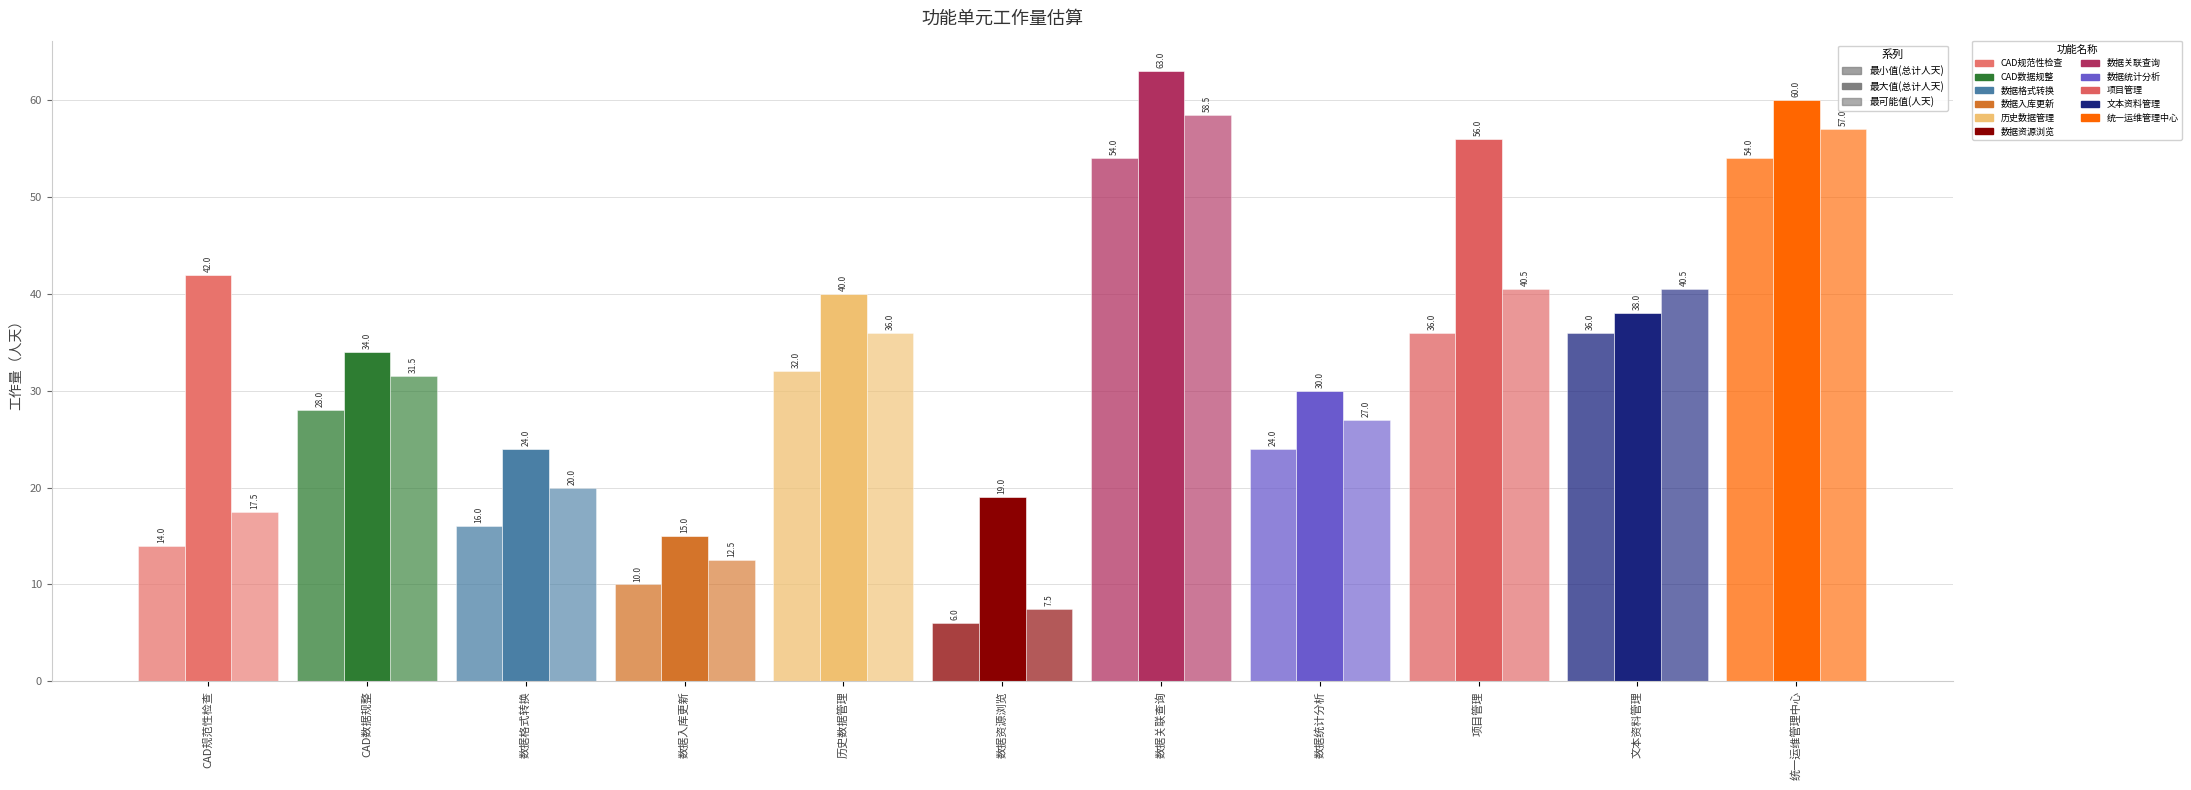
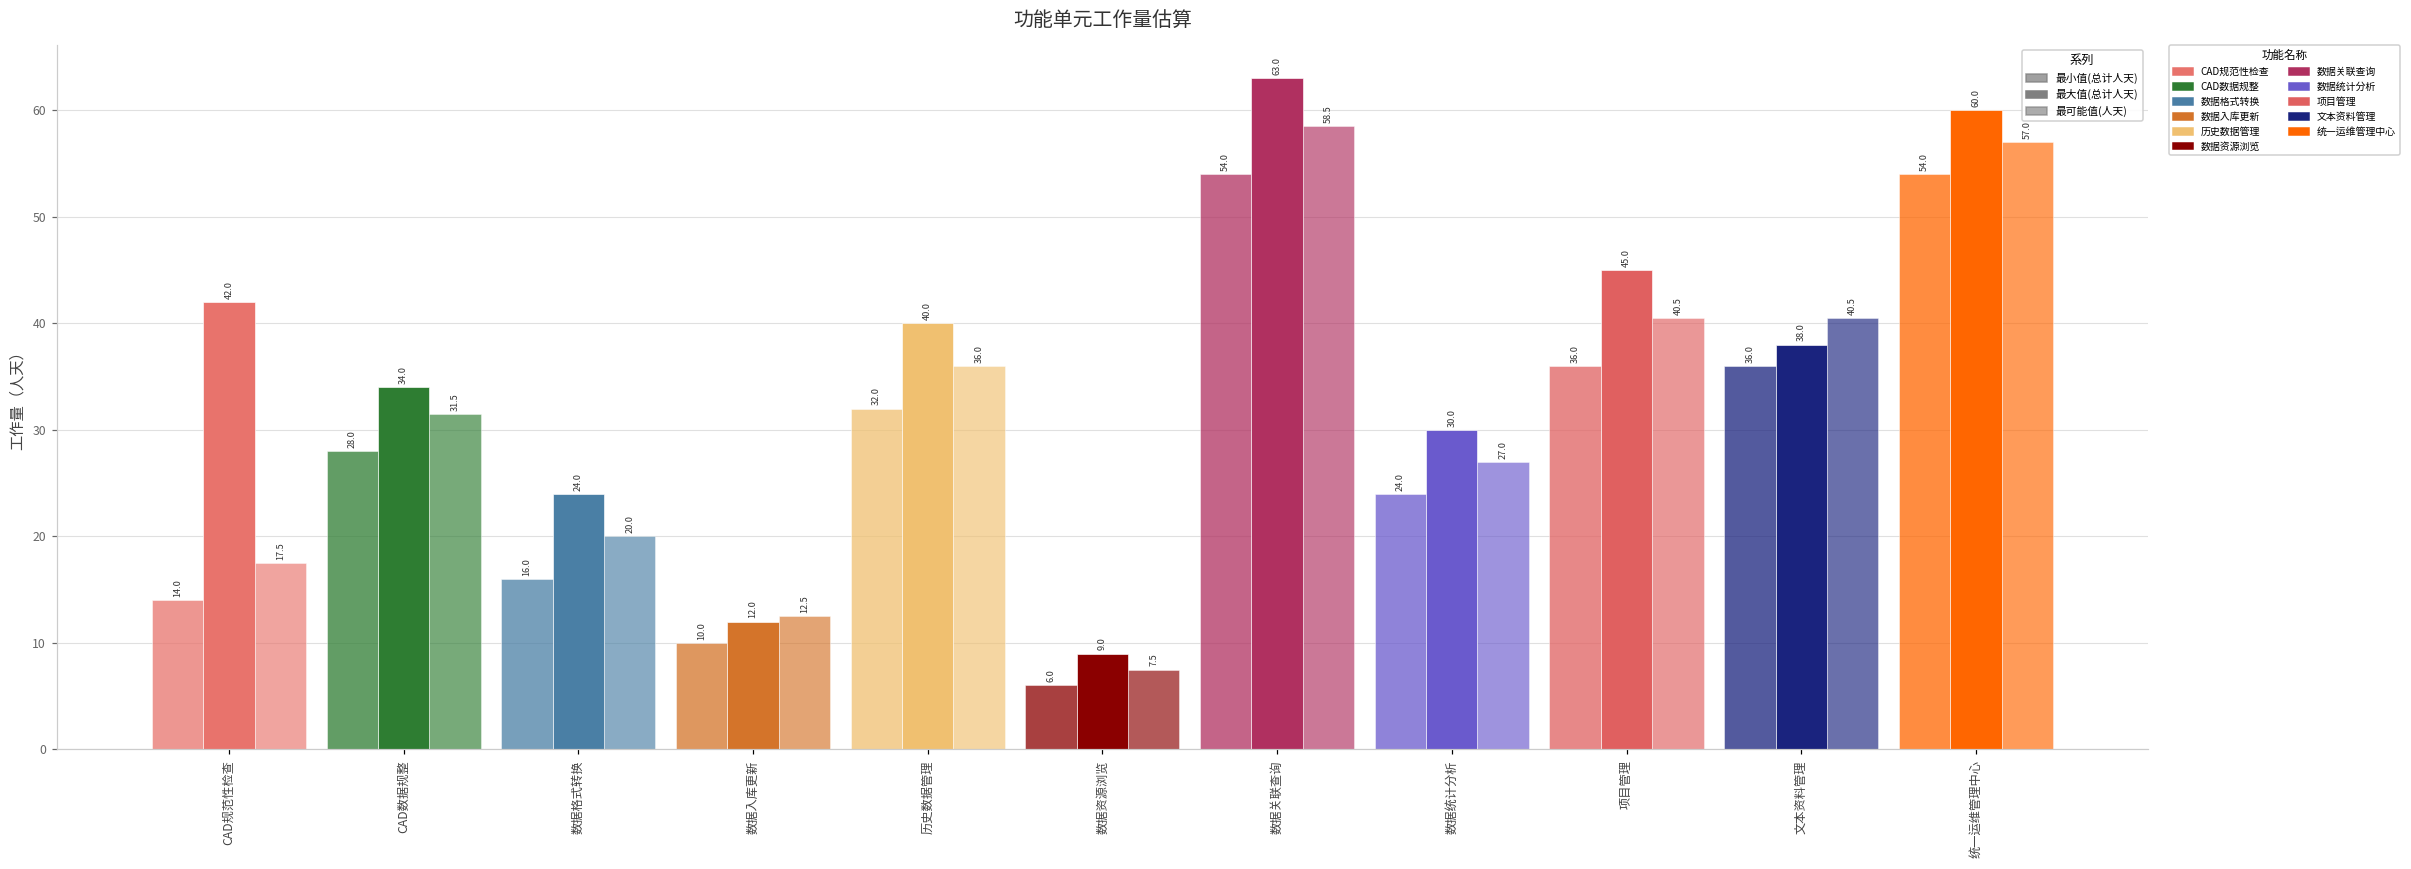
  {
    "CAD规范性检查": 42.0,
    "CAD数据规整": 34.0,
    "数据格式转换": 24.0,
-   "数据入库更新": 15.0,
+   "数据入库更新": 12.0,
    "历史数据管理": 40.0,
-   "数据资源浏览": 19.0,
+   "数据资源浏览": 9.0,
    "数据关联查询": 63.0,
    "数据统计分析": 30.0,
-   "项目管理": 56.0,
+   "项目管理": 45.0,
    "文本资料管理": 38.0,
    "统一运维管理中心": 60.0
  }
